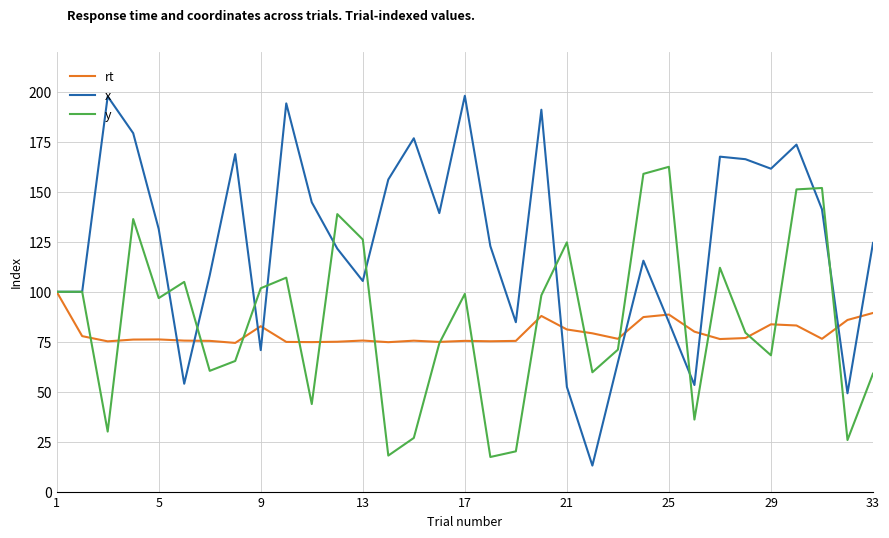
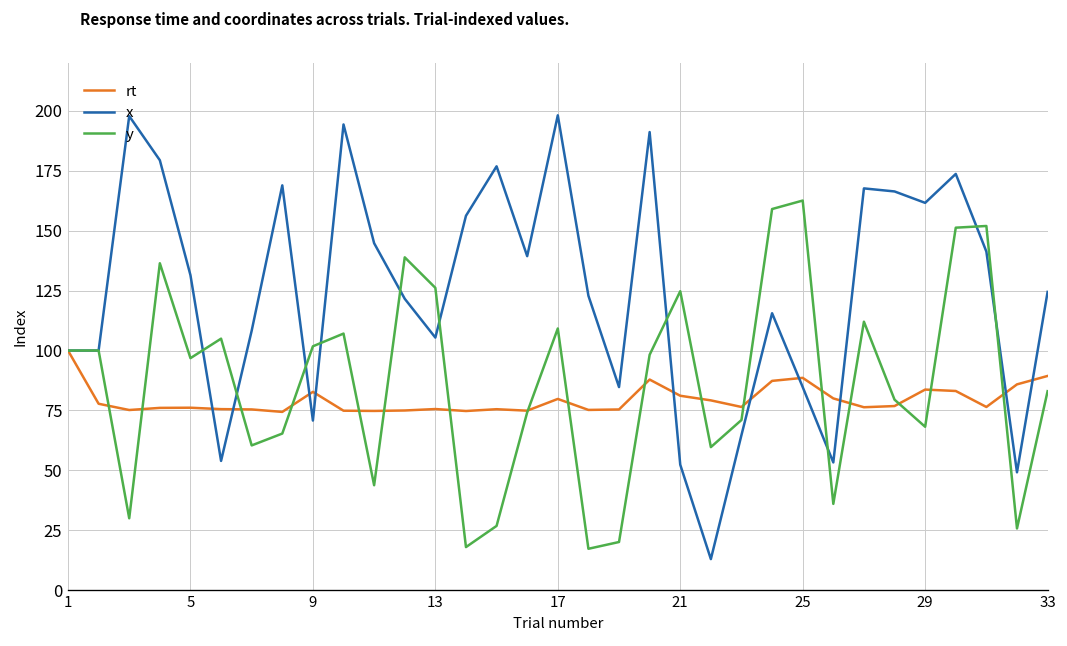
  {
    "rt": {
      "5": 76,
      "9": 83,
      "13": 76,
-     "17": 75,
+     "17": 80,
      "21": 81,
      "25": 89,
      "29": 84,
      "33": 89
    },
    "x": {
      "5": 131,
      "9": 71,
      "13": 105,
      "17": 198,
      "21": 52,
      "25": 85,
      "29": 162,
      "33": 124
    },
    "y": {
      "5": 97,
      "9": 102,
      "13": 126,
-     "17": 99,
+     "17": 109,
      "21": 125,
      "25": 163,
      "29": 68,
-     "33": 59
+     "33": 83
    }
  }
